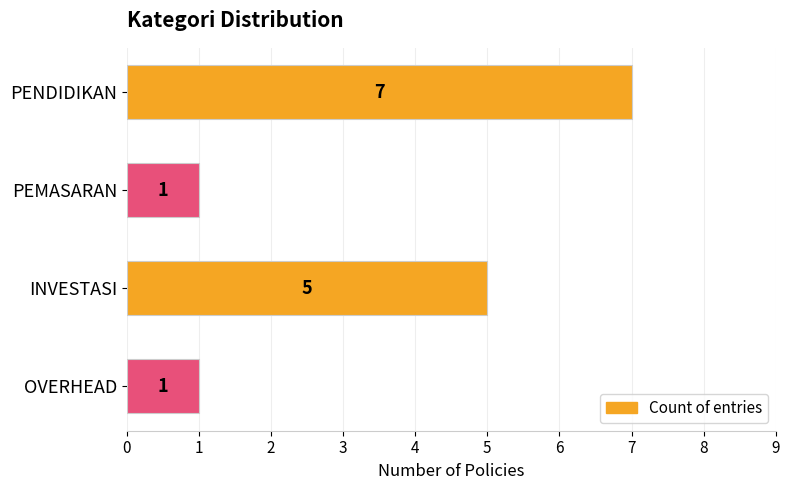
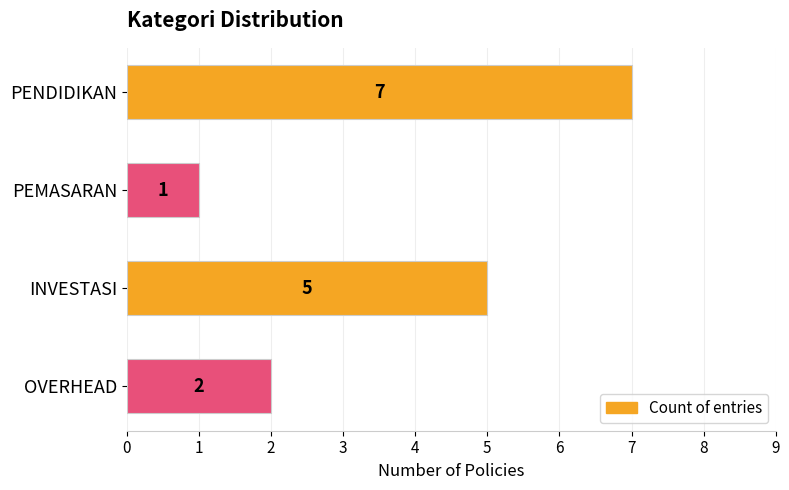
  {
    "PENDIDIKAN": 7,
    "PEMASARAN": 1,
    "INVESTASI": 5,
-   "OVERHEAD": 1
+   "OVERHEAD": 2
  }
